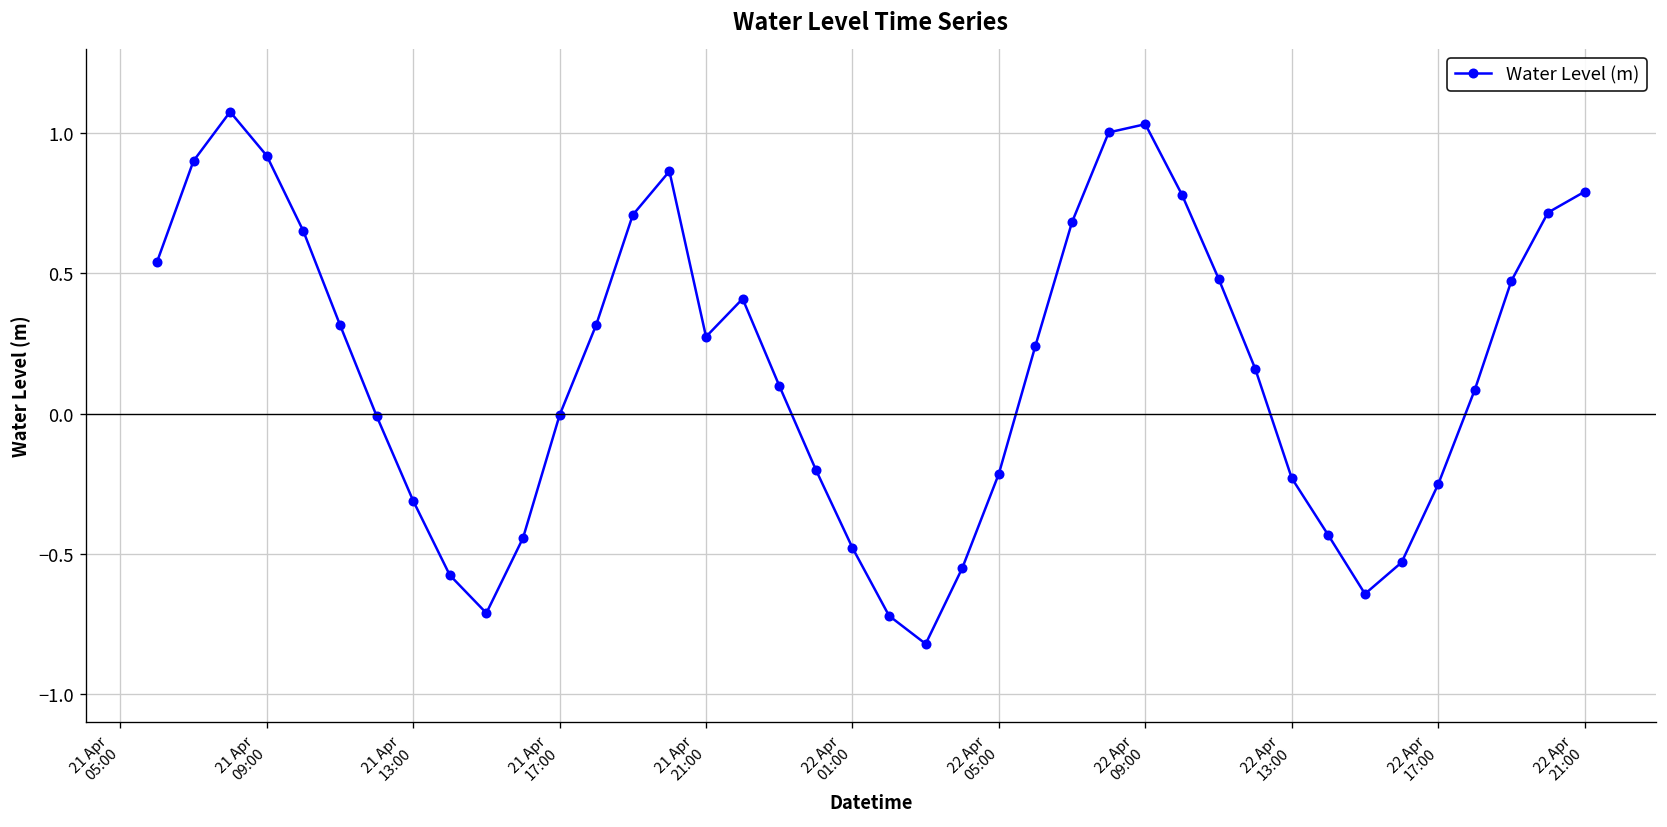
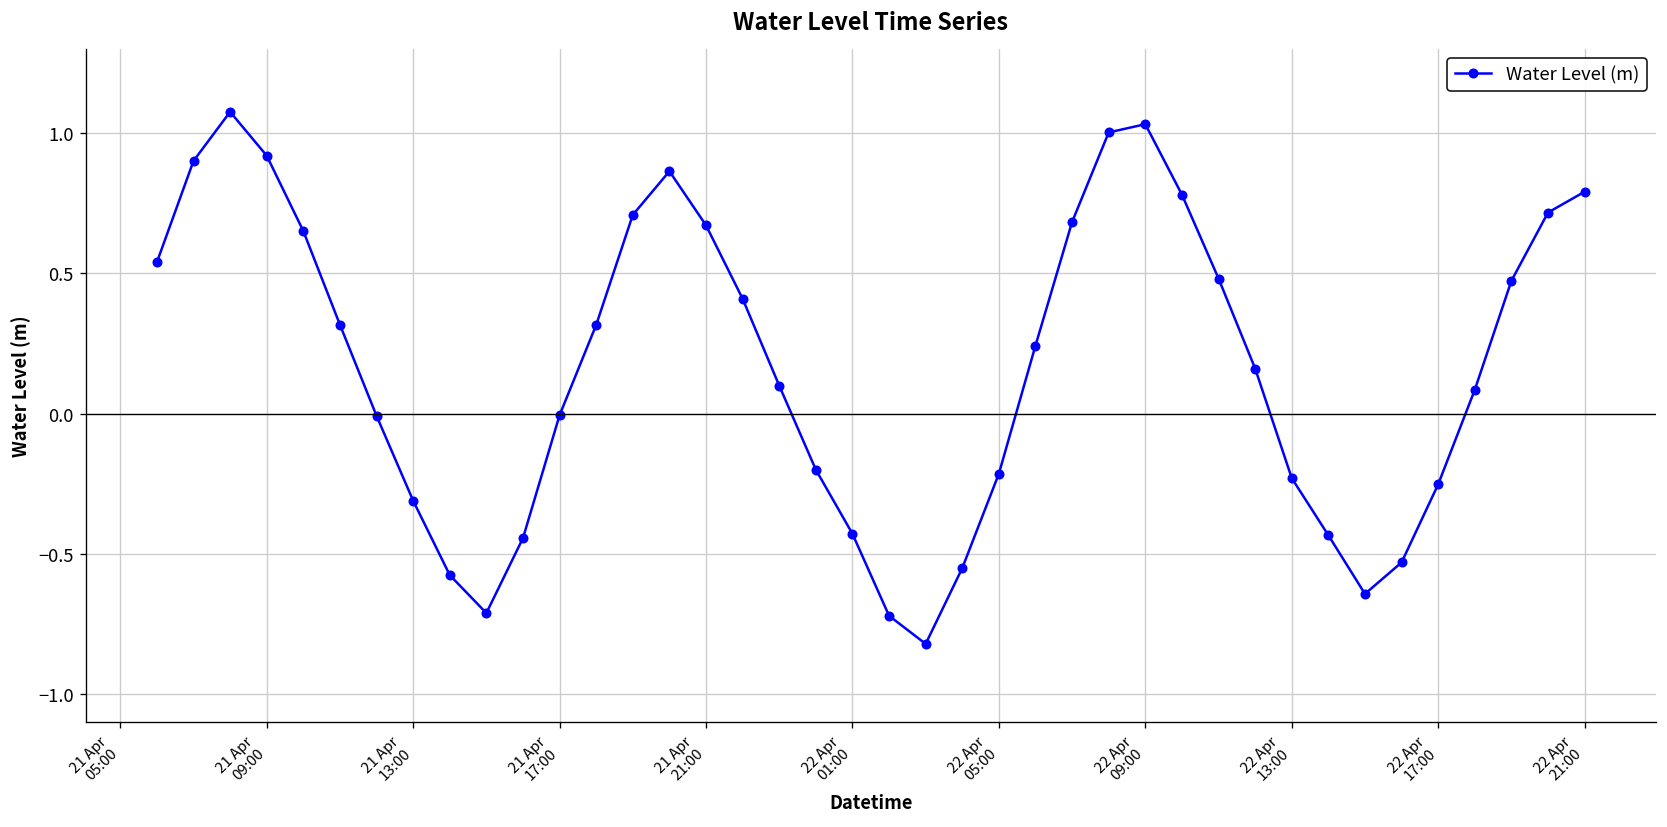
  {
    "21 Apr 09:00": 0.92,
    "21 Apr 13:00": -0.31,
    "21 Apr 17:00": -0.01,
-   "21 Apr 21:00": 0.27,
-   "22 Apr 01:00": -0.48,
+   "21 Apr 21:00": 0.67,
+   "22 Apr 01:00": -0.43,
    "22 Apr 05:00": -0.21,
    "22 Apr 09:00": 1.03,
    "22 Apr 13:00": -0.23,
    "22 Apr 17:00": -0.25,
    "22 Apr 21:00": 0.79
  }
